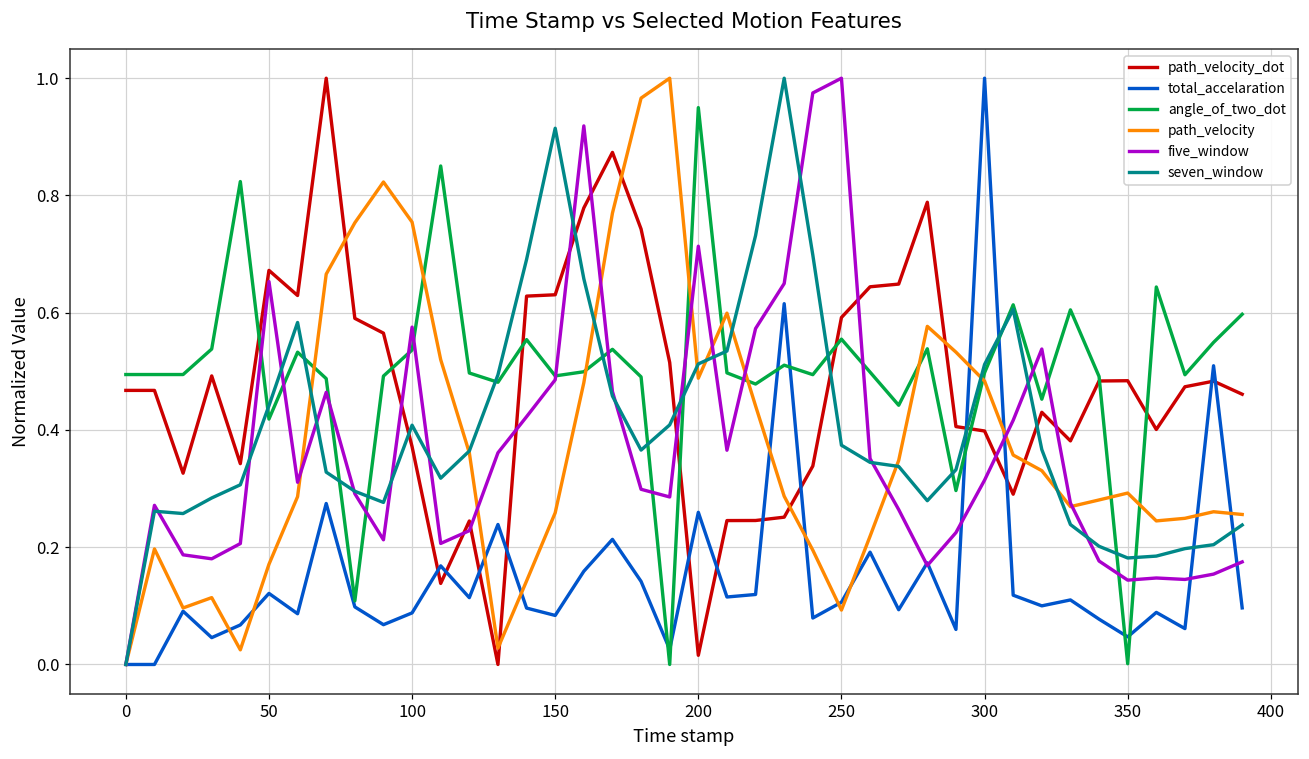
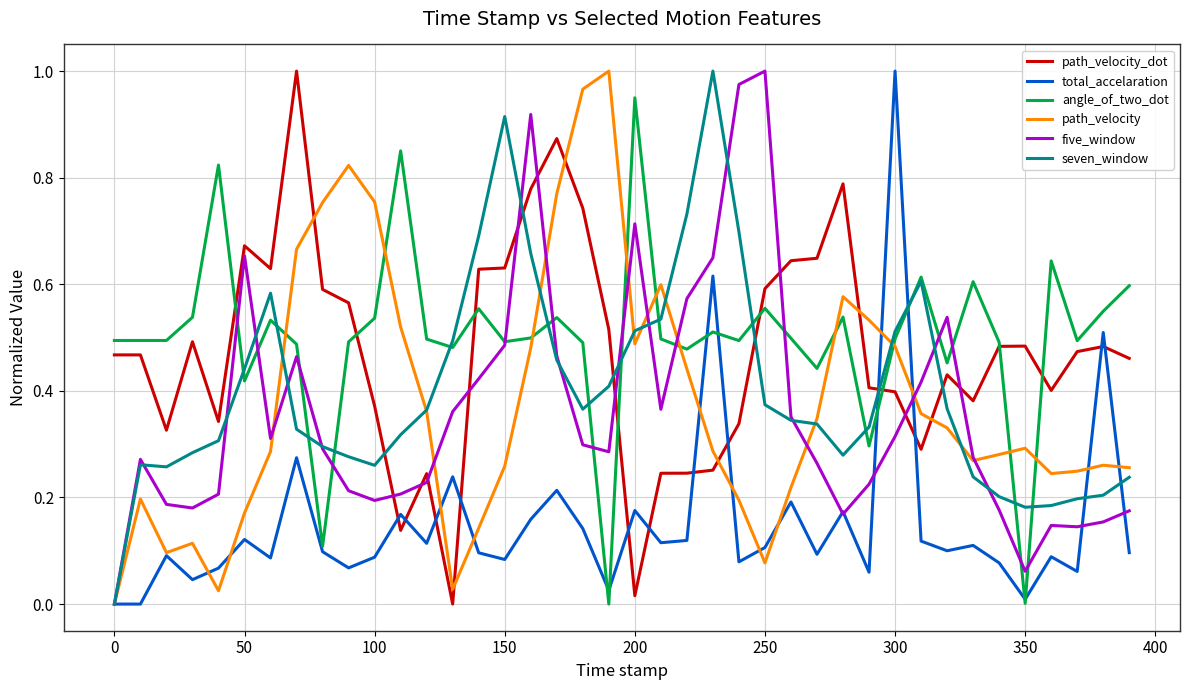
  {
    "path_velocity_dot": {
      "0": 0.47,
      "50": 0.67,
      "100": 0.37,
      "150": 0.63,
      "200": 0.02,
      "250": 0.59,
      "300": 0.40,
      "350": 0.48
    },
    "total_accelaration": {
      "50": 0.12,
      "100": 0.09,
      "150": 0.08,
-     "200": 0.26,
+     "200": 0.18,
      "250": 0.11,
      "300": 1.00,
-     "350": 0.05
+     "350": 0.01
    },
    "angle_of_two_dot": {
      "0": 0.49,
      "50": 0.42,
      "100": 0.54,
      "150": 0.49,
      "200": 0.95,
      "250": 0.55,
      "300": 0.50,
      "350": 0.00
    },
    "path_velocity": {
      "50": 0.17,
      "100": 0.75,
      "150": 0.26,
      "200": 0.49,
-     "250": 0.09,
+     "250": 0.08,
      "300": 0.48,
      "350": 0.29
    },
    "five_window": {
      "50": 0.65,
-     "100": 0.58,
+     "100": 0.19,
      "150": 0.49,
      "200": 0.71,
      "250": 1.00,
      "300": 0.31,
-     "350": 0.14
+     "350": 0.06
    },
    "seven_window": {
      "50": 0.44,
-     "100": 0.41,
+     "100": 0.26,
      "150": 0.91,
      "200": 0.51,
      "250": 0.37,
      "300": 0.51,
      "350": 0.18
    }
  }
